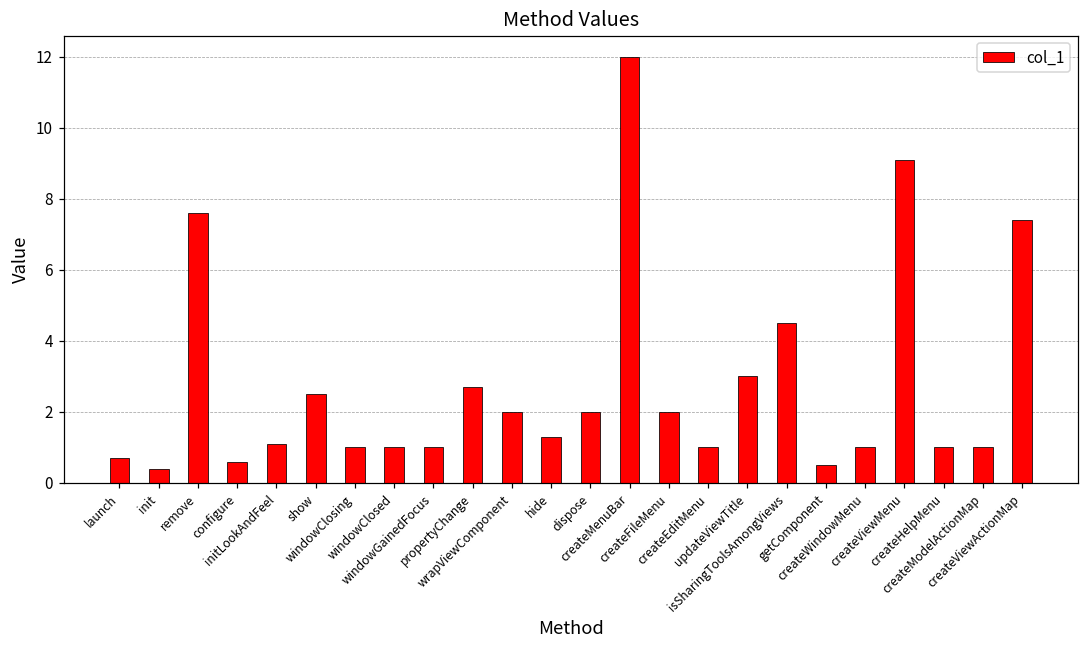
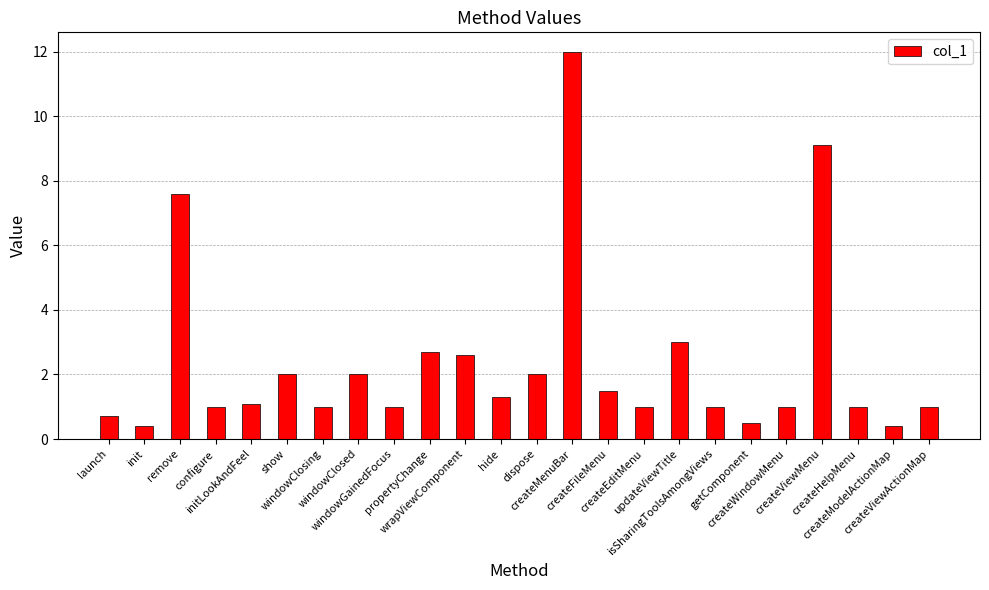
  {
    "launch": 0.7,
    "init": 0.4,
    "remove": 7.6,
-   "configure": 0.6,
+   "configure": 1.0,
    "initLookAndFeel": 1.1,
-   "show": 2.5,
+   "show": 2.0,
    "windowClosing": 1.0,
-   "windowClosed": 1,
+   "windowClosed": 2,
    "windowGainedFocus": 1.0,
    "propertyChange": 2.7,
-   "wrapViewComponent": 2.0,
+   "wrapViewComponent": 2.6,
    "hide": 1.3,
    "dispose": 2.0,
    "createMenuBar": 12.0,
-   "createFileMenu": 2.0,
+   "createFileMenu": 1.5,
    "createEditMenu": 1.0,
    "updateViewTitle": 3.0,
-   "isSharingToolsAmongViews": 4.5,
+   "isSharingToolsAmongViews": 1.0,
    "getComponent": 0.5,
    "createWindowMenu": 1.0,
    "createViewMenu": 9.1,
    "createHelpMenu": 1.0,
-   "createModelActionMap": 1.0,
-   "createViewActionMap": 7.4
+   "createModelActionMap": 0.4,
+   "createViewActionMap": 1.0
  }
